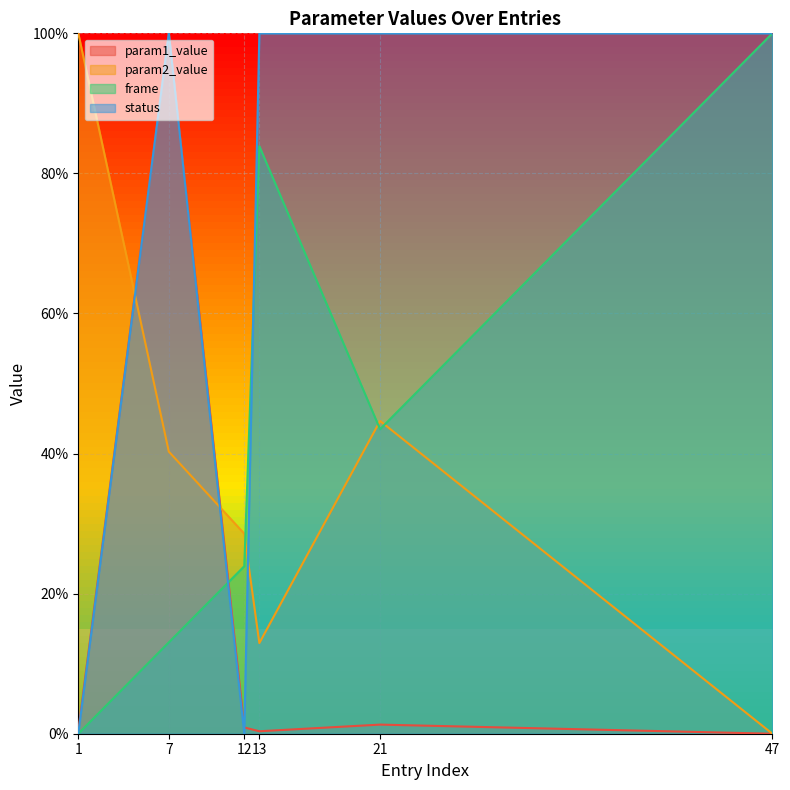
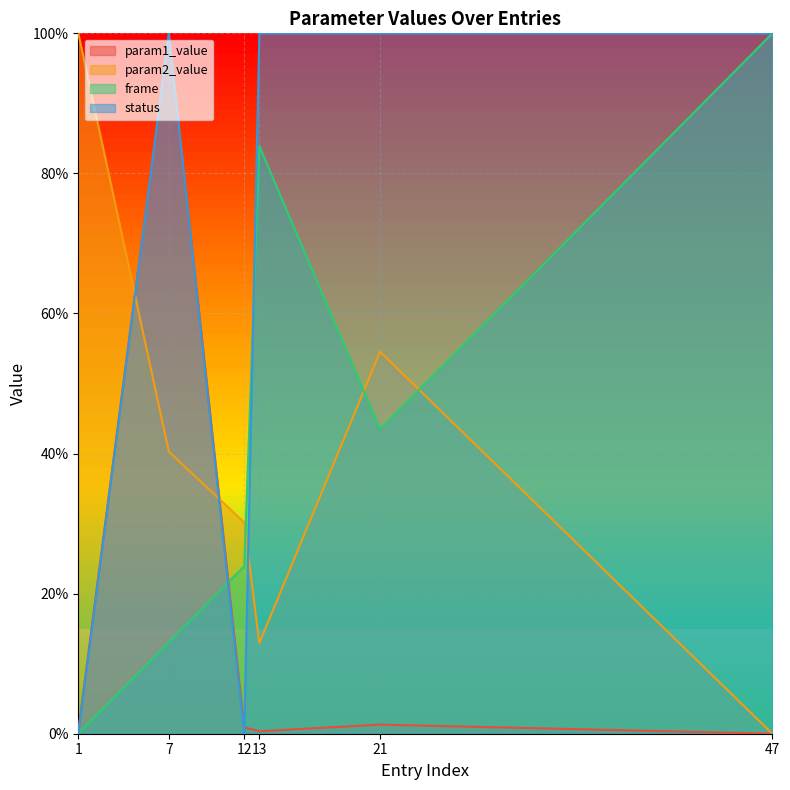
  {
    "param1_value": {
      "1": "0%",
      "12": "1%",
      "13": "0%",
      "21": "1%"
    },
    "param2_value": {
      "1": "100%",
      "7": "40%",
-     "12": "29%",
+     "12": "30%",
      "13": "13%",
-     "21": "45%"
+     "21": "55%"
    },
    "frame": {
      "7": "13%",
      "12": "24%",
      "13": "84%",
      "21": "43%"
    },
    "status": {
      "12": "0%",
      "13": "100%",
      "21": "100%"
    }
  }
